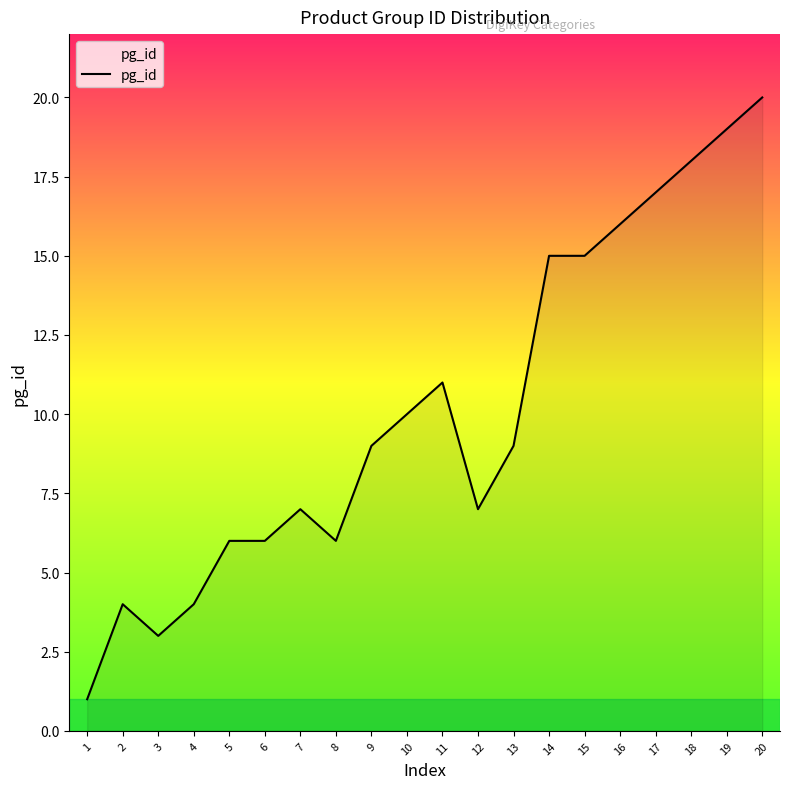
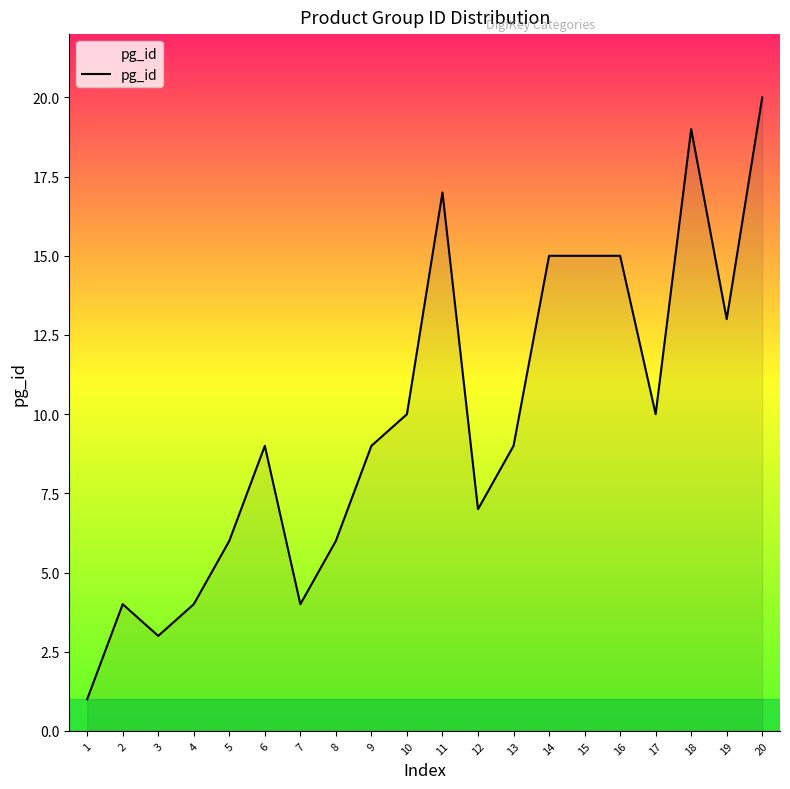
  {
    "2": 4,
    "3": 3,
    "4": 4,
    "5": 6,
-   "6": 6,
-   "7": 7,
+   "6": 9,
+   "7": 4,
    "8": 6,
    "9": 9,
    "10": 10,
-   "11": 11,
+   "11": 17,
    "12": 7,
    "13": 9,
    "14": 15,
    "15": 15,
-   "16": 16,
-   "17": 17,
-   "18": 18,
-   "19": 19,
+   "16": 15,
+   "17": 10,
+   "18": 19,
+   "19": 13,
    "20": 20
  }
